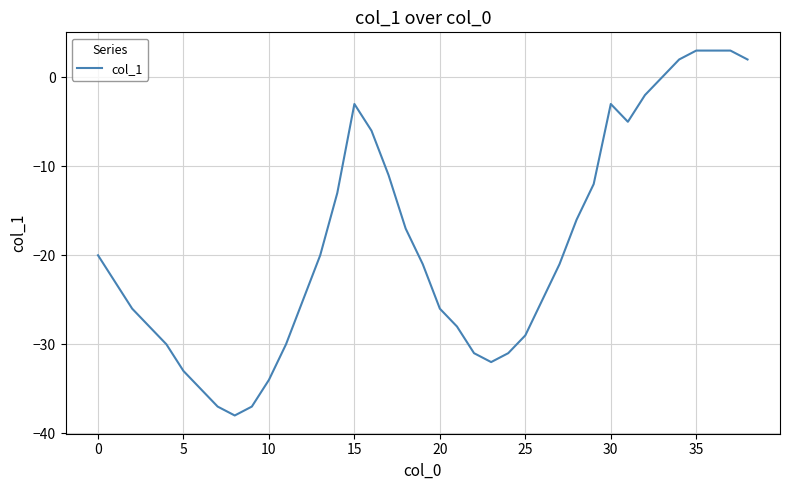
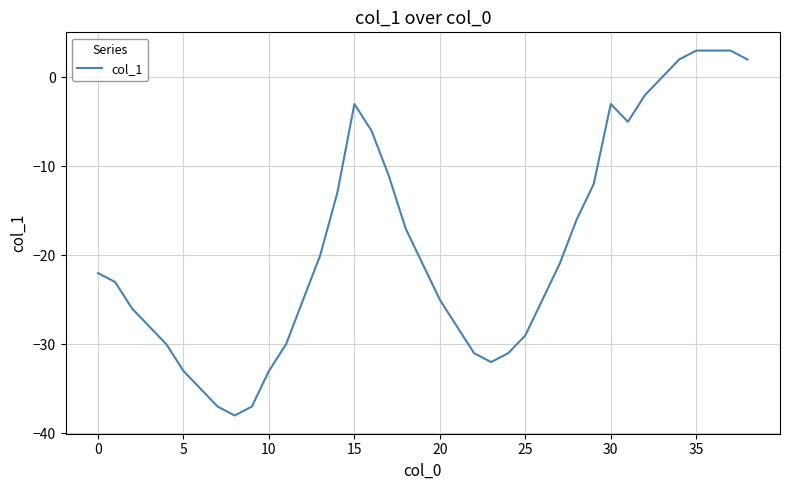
  {
-   "0": -20,
+   "0": -22,
    "5": -33,
-   "10": -34,
+   "10": -33,
    "15": -3,
-   "20": -26,
+   "20": -25,
    "25": -29,
    "30": -3,
    "35": 3
  }
